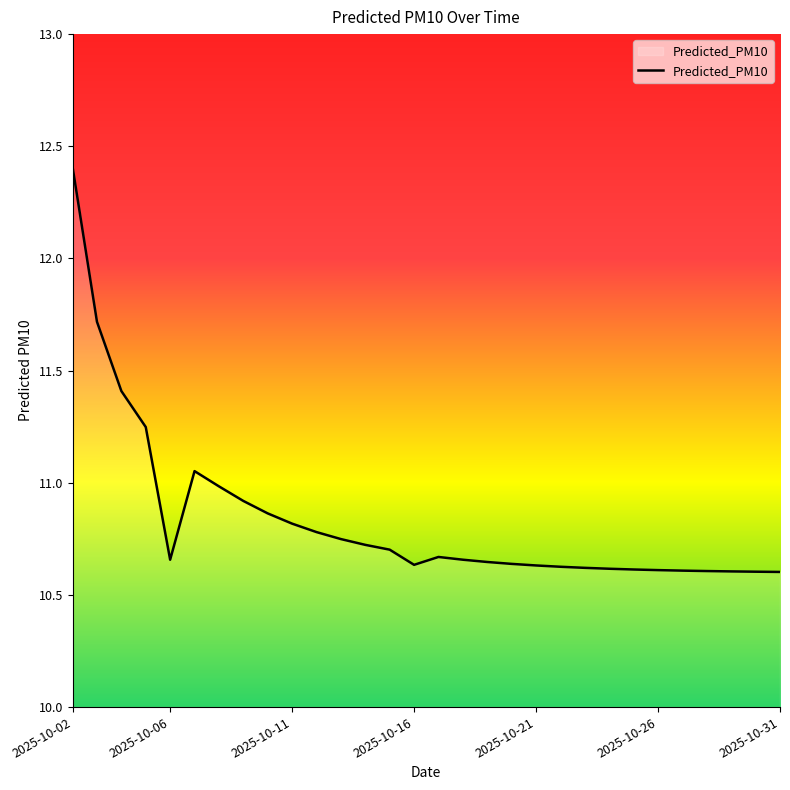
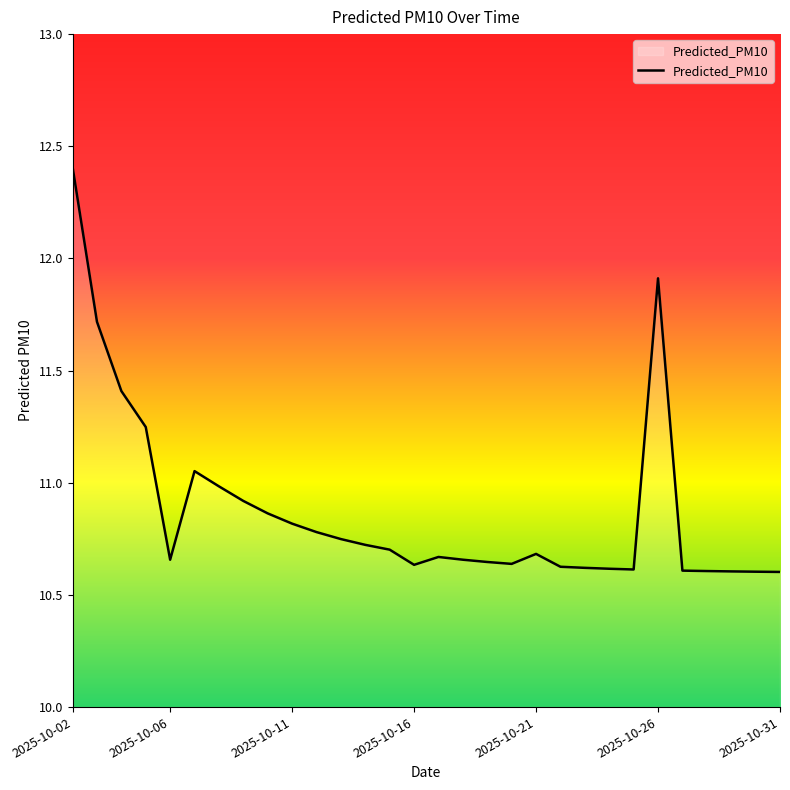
  {
    "2025-10-02": 12.41,
    "2025-10-06": 10.66,
    "2025-10-11": 10.82,
    "2025-10-16": 10.63,
-   "2025-10-21": 10.63,
-   "2025-10-26": 10.61,
+   "2025-10-21": 10.68,
+   "2025-10-26": 11.91,
    "2025-10-31": 10.60
  }
